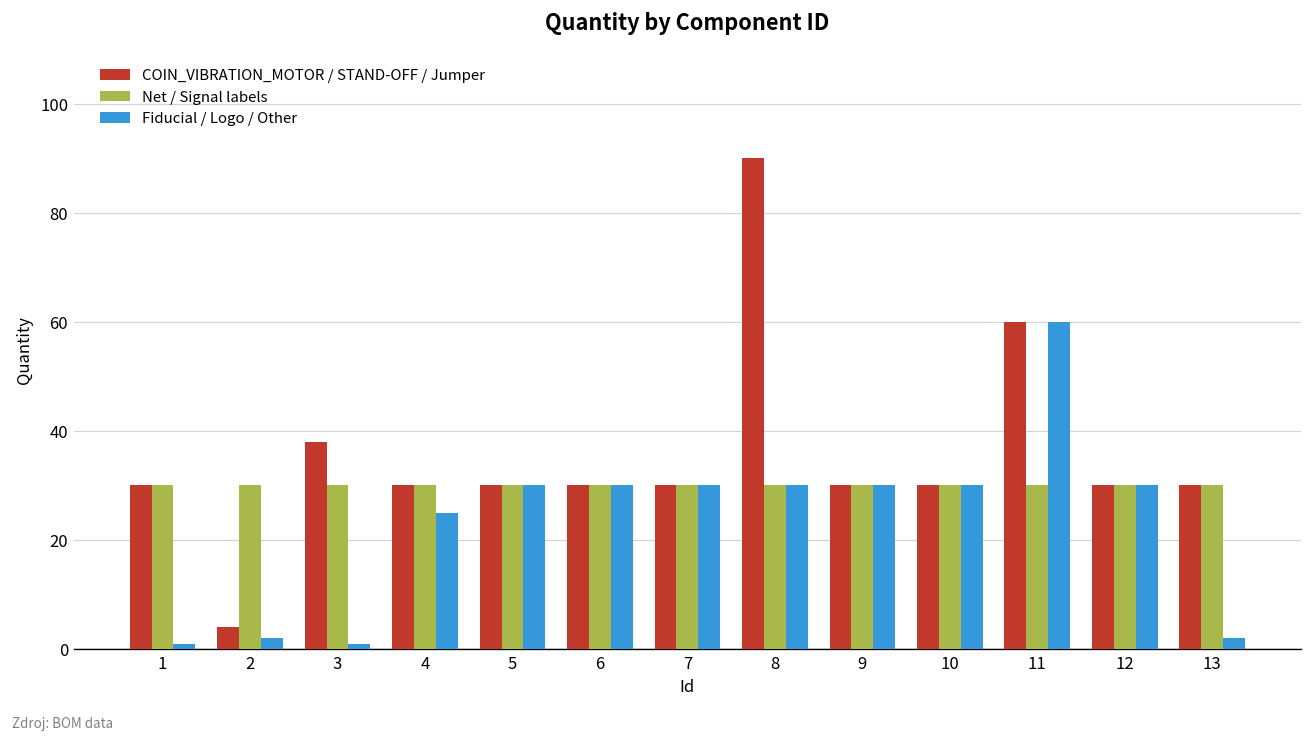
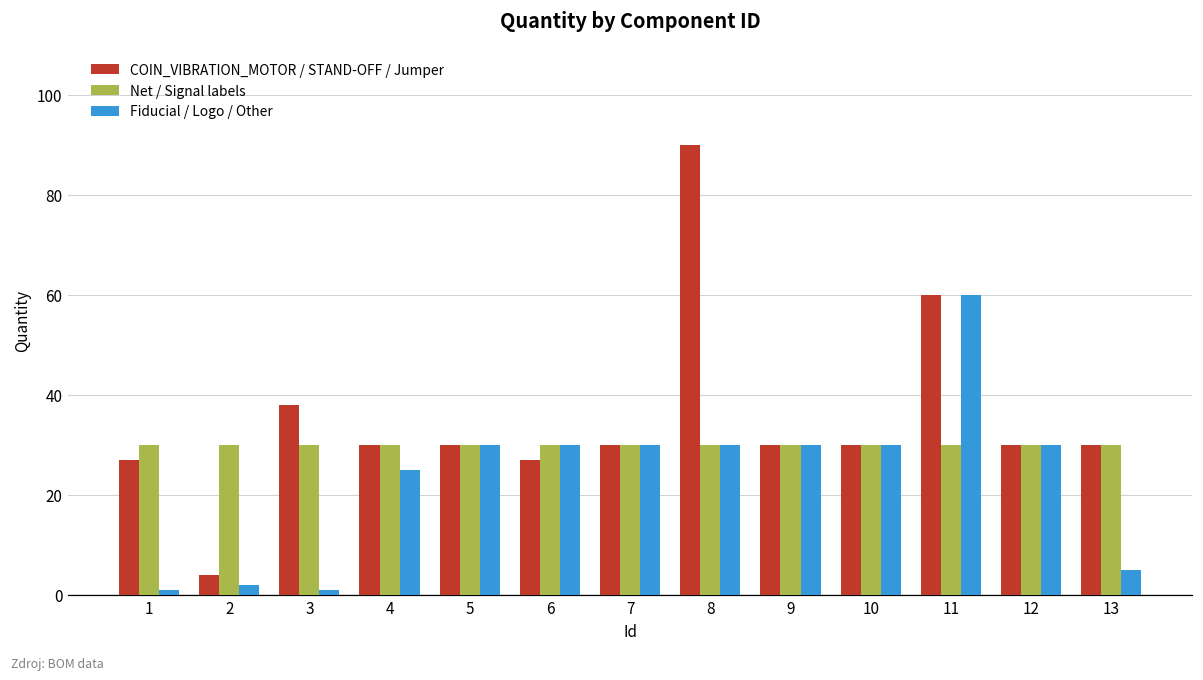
  {
    "COIN_VIBRATION_MOTOR / STAND-OFF / Jumper": {
-     "1": 30,
+     "1": 27,
      "2": 4,
      "3": 38,
      "4": 30,
      "5": 30,
-     "6": 30,
+     "6": 27,
      "7": 30,
      "8": 90,
      "9": 30,
      "10": 30,
      "11": 60,
      "12": 30,
      "13": 30
    },
    "Net / Signal labels": {
      "1": 30,
      "2": 30,
      "3": 30,
      "4": 30,
      "5": 30,
      "6": 30,
      "7": 30,
      "8": 30,
      "9": 30,
      "10": 30,
      "11": 30,
      "12": 30,
      "13": 30
    },
    "Fiducial / Logo / Other": {
      "1": 1,
      "2": 2,
      "3": 1,
      "4": 25,
      "5": 30,
      "6": 30,
      "7": 30,
      "8": 30,
      "9": 30,
      "10": 30,
      "11": 60,
      "12": 30,
-     "13": 2
+     "13": 5
    }
  }
